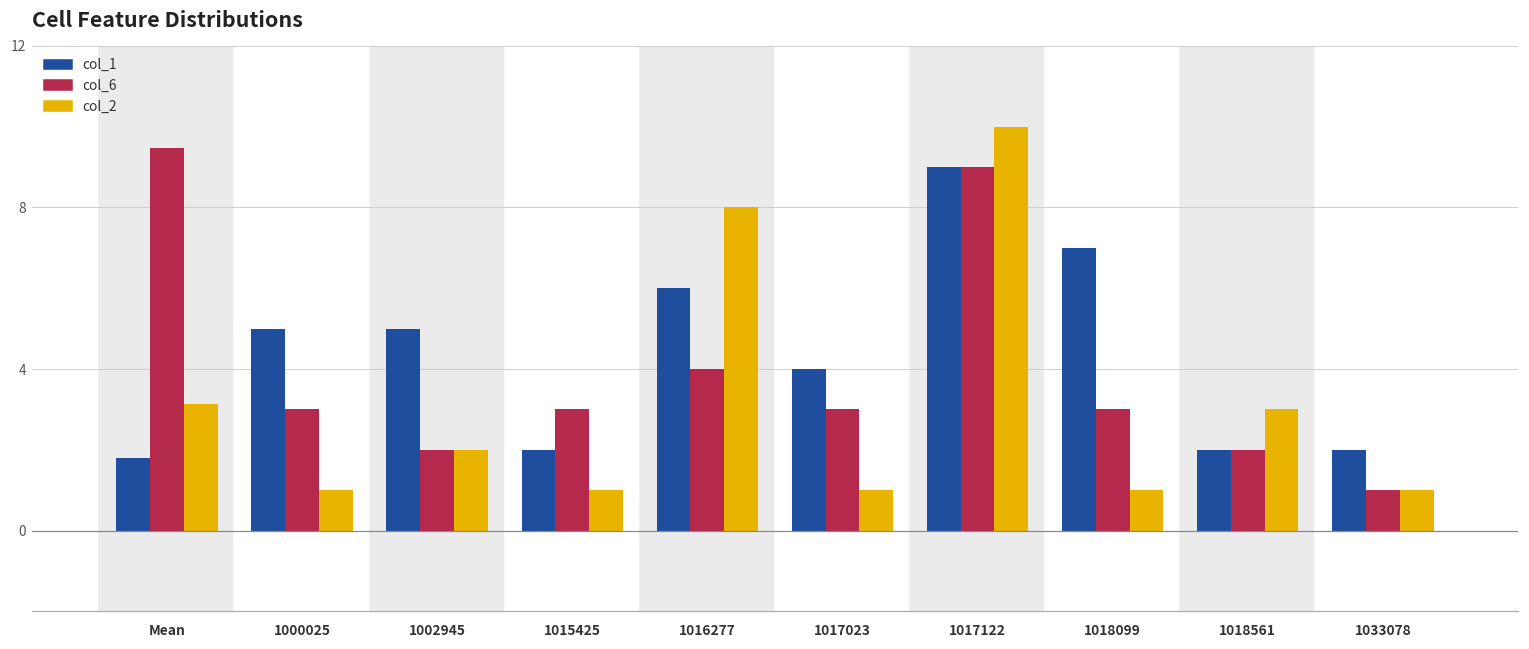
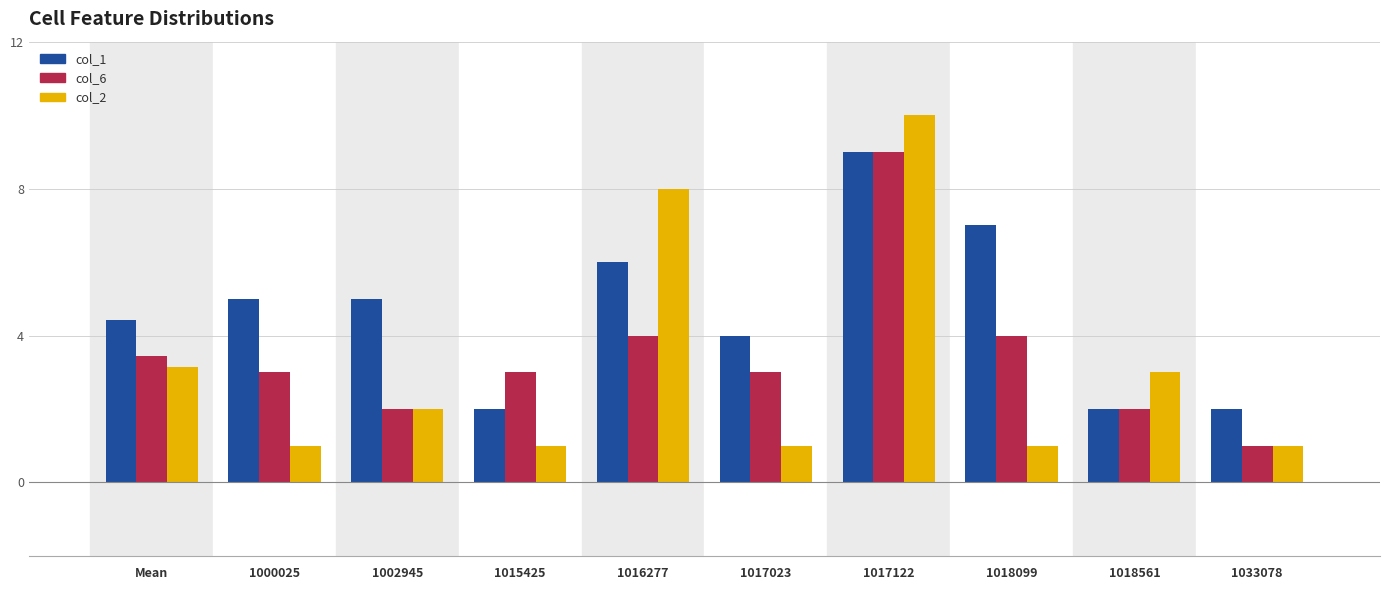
  {
    "col_1": {
-     "Mean": 1.8,
+     "Mean": 4.4,
      "1000025": 5.0,
      "1002945": 5.0,
      "1015425": 2.0,
      "1016277": 6.0,
      "1017023": 4.0,
      "1017122": 9.0,
      "1018099": 7.0,
      "1018561": 2.0,
      "1033078": 2.0
    },
    "col_6": {
-     "Mean": 9.5,
+     "Mean": 3.4,
      "1000025": 3.0,
      "1002945": 2.0,
      "1015425": 3.0,
      "1016277": 4.0,
      "1017023": 3.0,
      "1017122": 9.0,
-     "1018099": 3,
+     "1018099": 4,
      "1018561": 2.0,
      "1033078": 1.0
    },
    "col_2": {
      "Mean": 3.1,
      "1000025": 1.0,
      "1002945": 2.0,
      "1015425": 1.0,
      "1016277": 8.0,
      "1017023": 1.0,
      "1017122": 10.0,
      "1018099": 1.0,
      "1018561": 3.0,
      "1033078": 1.0
    }
  }
